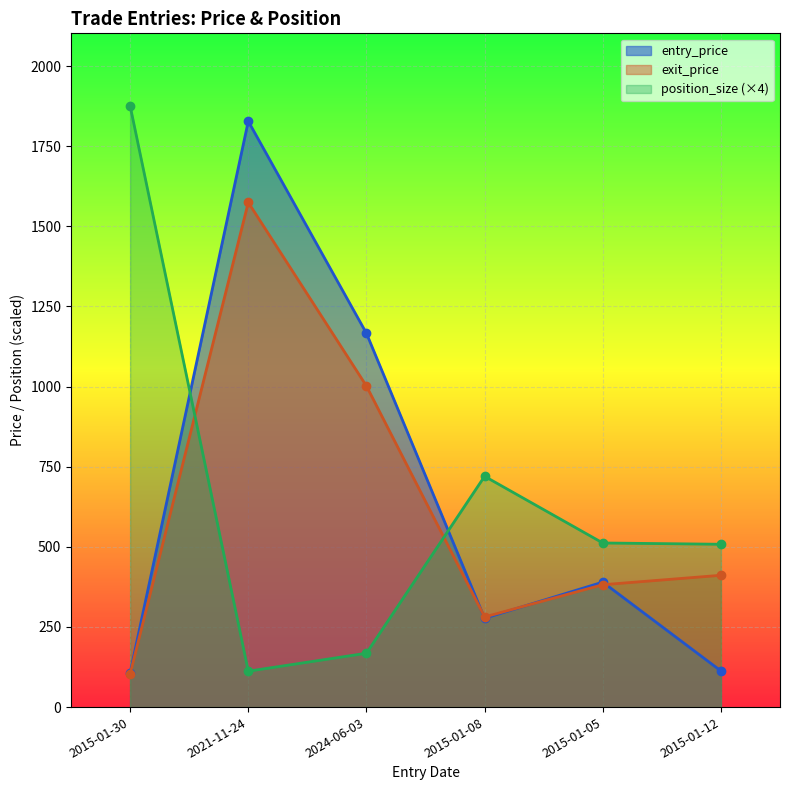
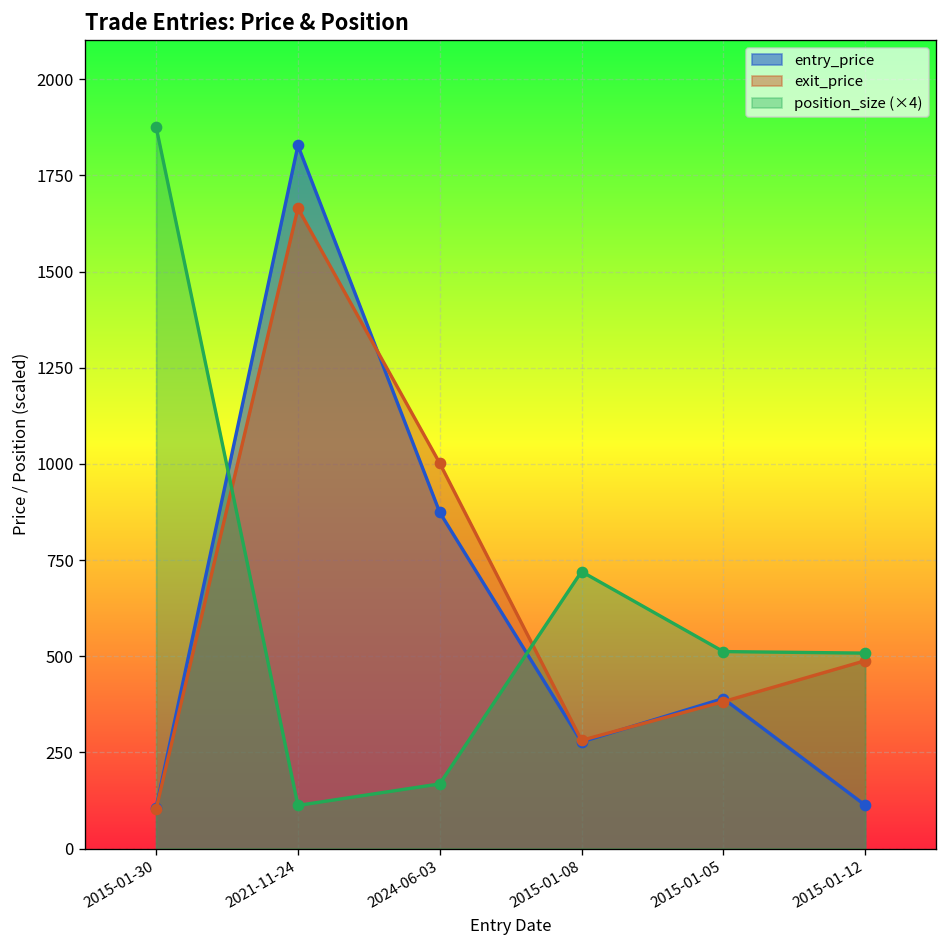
  {
    "entry_price": {
      "2021-11-24": 1830,
-     "2024-06-03": 1170,
+     "2024-06-03": 870,
      "2015-01-05": 390,
      "2015-01-12": 110
    },
    "exit_price": {
-     "2021-11-24": 1570,
+     "2021-11-24": 1660,
      "2024-06-03": 1000,
      "2015-01-05": 380,
-     "2015-01-12": 410
+     "2015-01-12": 490
    },
    "position_size (×4)": {
      "2015-01-30": 1880,
      "2021-11-24": 110,
      "2024-06-03": 170,
      "2015-01-08": 720,
      "2015-01-05": 510,
      "2015-01-12": 510
    }
  }
